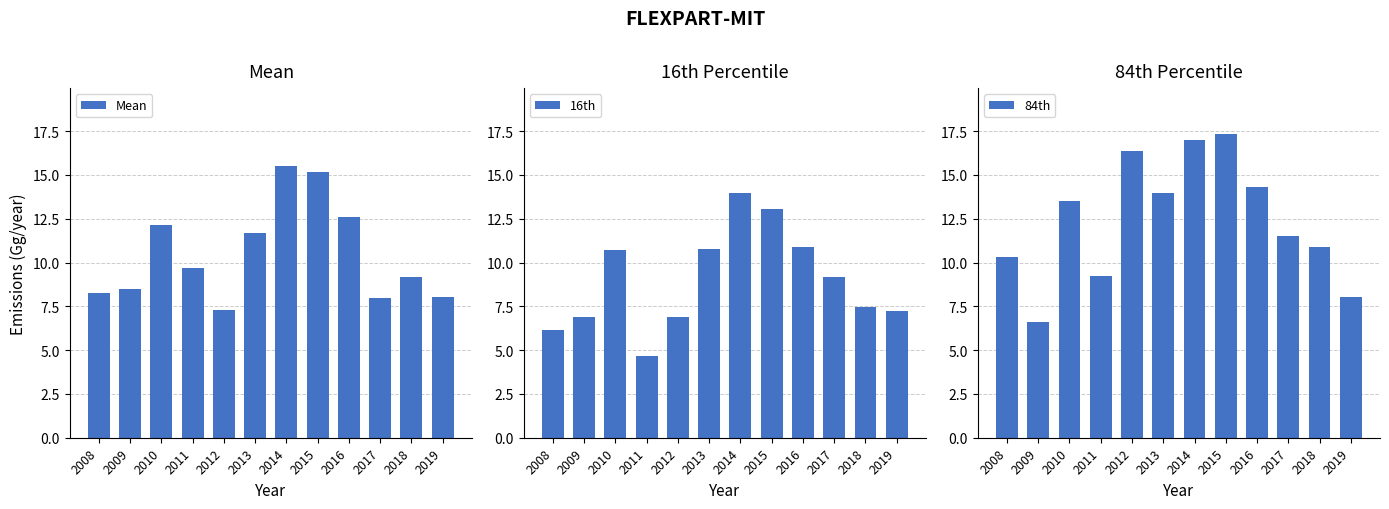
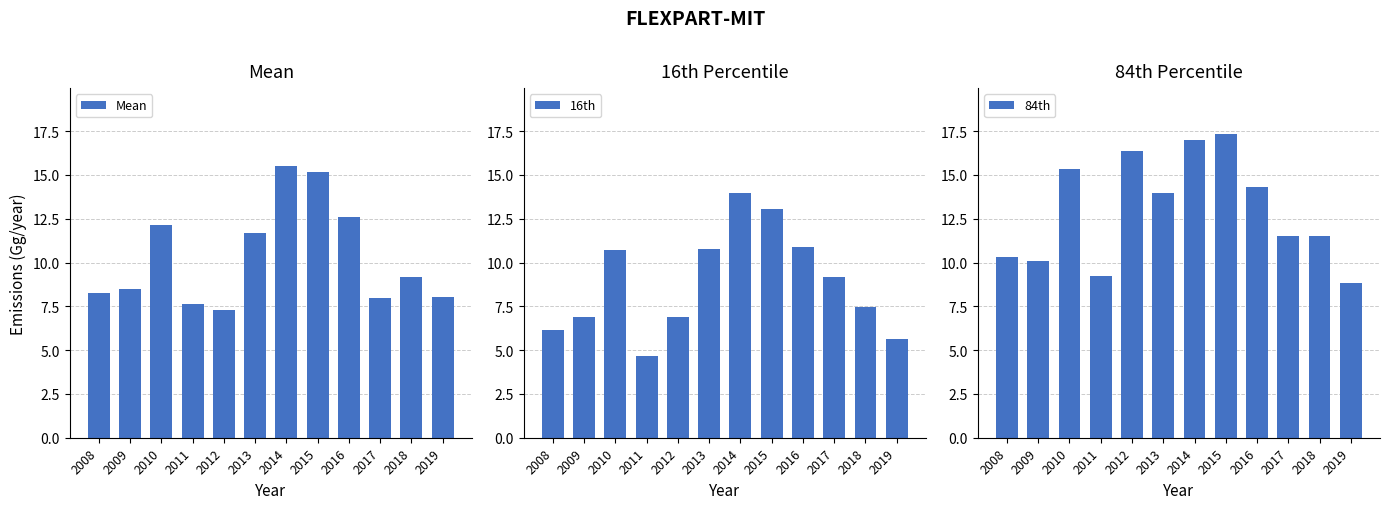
  {
    "Mean": {
      "2008": 8.2,
      "2009": 8.5,
      "2010": 12.1,
-     "2011": 9.7,
+     "2011": 7.7,
      "2012": 7.3,
      "2013": 11.7,
      "2014": 15.5,
      "2015": 15.2,
      "2016": 12.6,
      "2017": 8.0,
      "2018": 9.2,
      "2019": 8.0
    },
    "16th Percentile": {
      "2008": 6.2,
      "2009": 6.9,
      "2010": 10.7,
      "2011": 4.6,
      "2012": 6.9,
      "2013": 10.8,
      "2014": 14.0,
      "2015": 13.0,
      "2016": 10.9,
      "2017": 9.2,
      "2018": 7.5,
-     "2019": 7.2
+     "2019": 5.6
    },
    "84th Percentile": {
      "2008": 10.3,
-     "2009": 6.6,
-     "2010": 13.5,
+     "2009": 10.1,
+     "2010": 15.3,
      "2011": 9.2,
      "2012": 16.4,
      "2013": 14.0,
      "2014": 17.0,
      "2015": 17.4,
      "2016": 14.3,
      "2017": 11.5,
-     "2018": 10.9,
-     "2019": 8.0
+     "2018": 11.5,
+     "2019": 8.8
    }
  }
